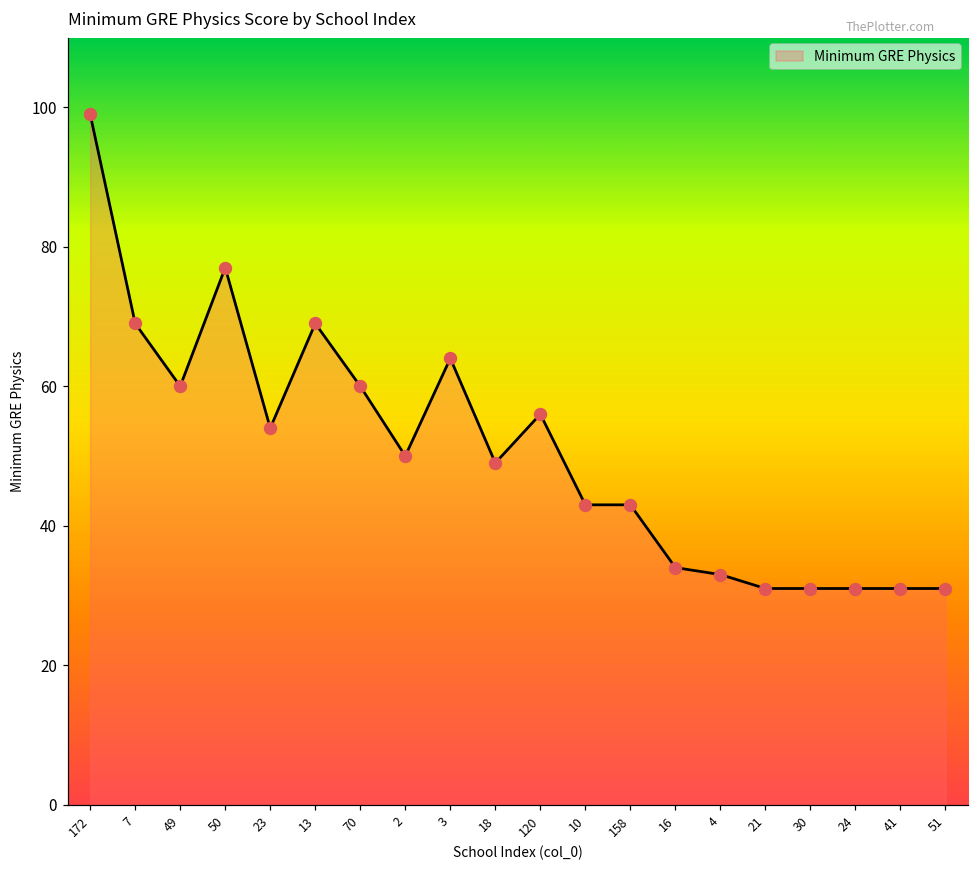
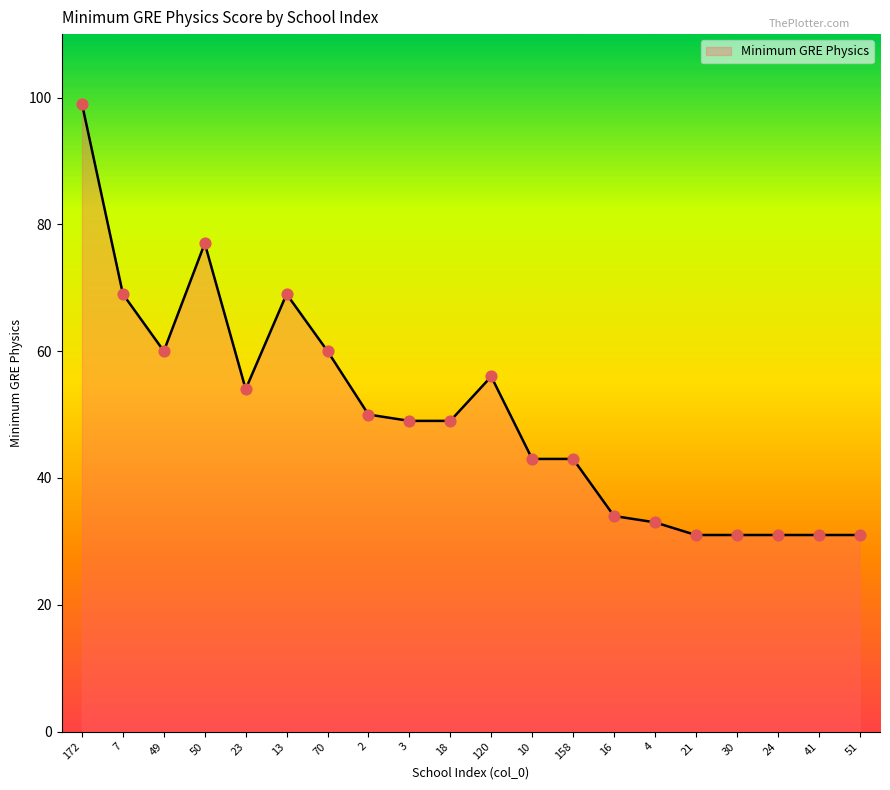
  {
    "172": 99,
    "7": 69,
    "49": 60,
    "50": 77,
    "23": 54,
    "13": 69,
    "70": 60,
    "2": 50,
-   "3": 64,
+   "3": 49,
    "18": 49,
    "120": 56,
    "10": 43,
    "158": 43,
    "16": 34,
    "4": 33,
    "21": 31,
    "30": 31,
    "24": 31,
    "41": 31,
    "51": 31
  }
